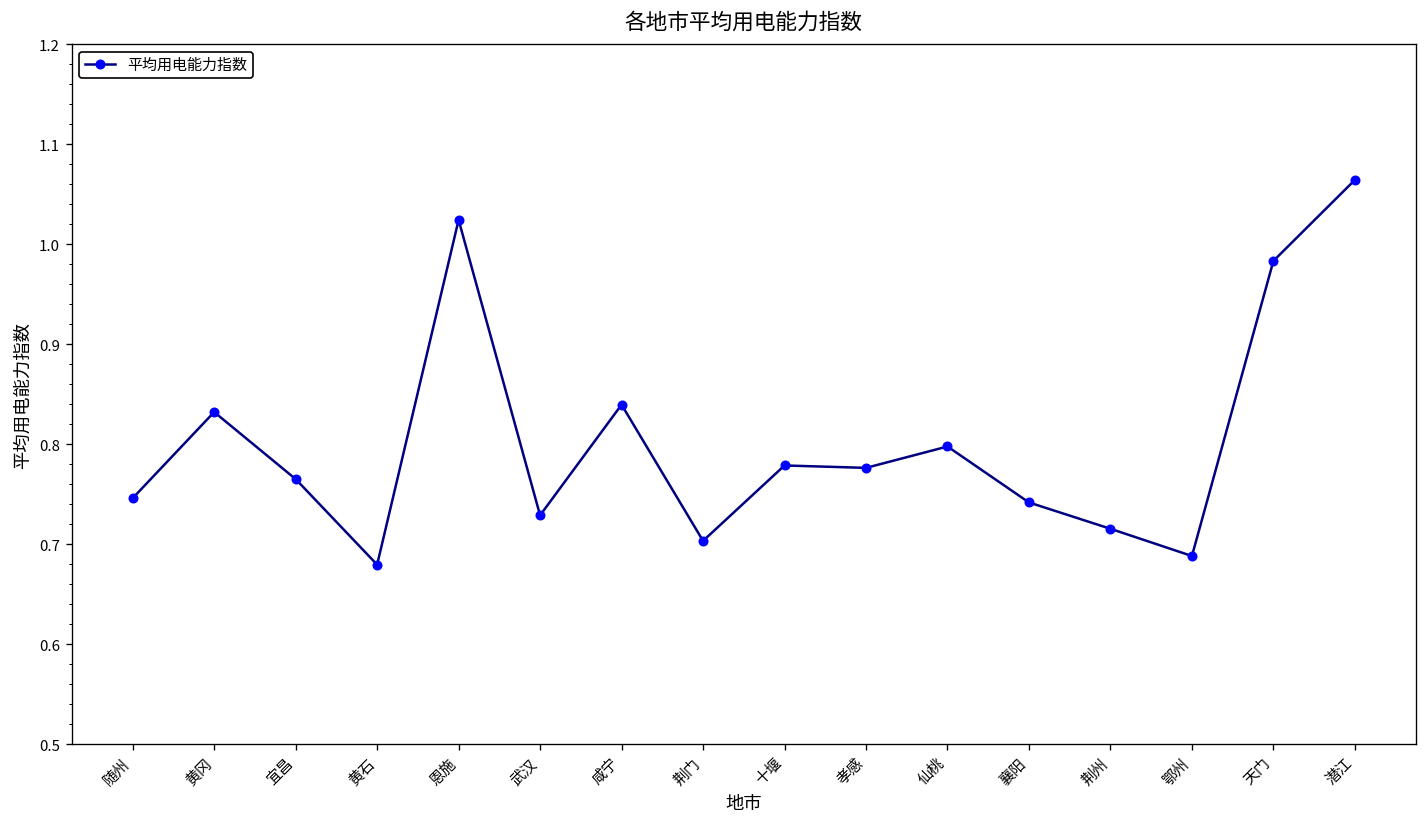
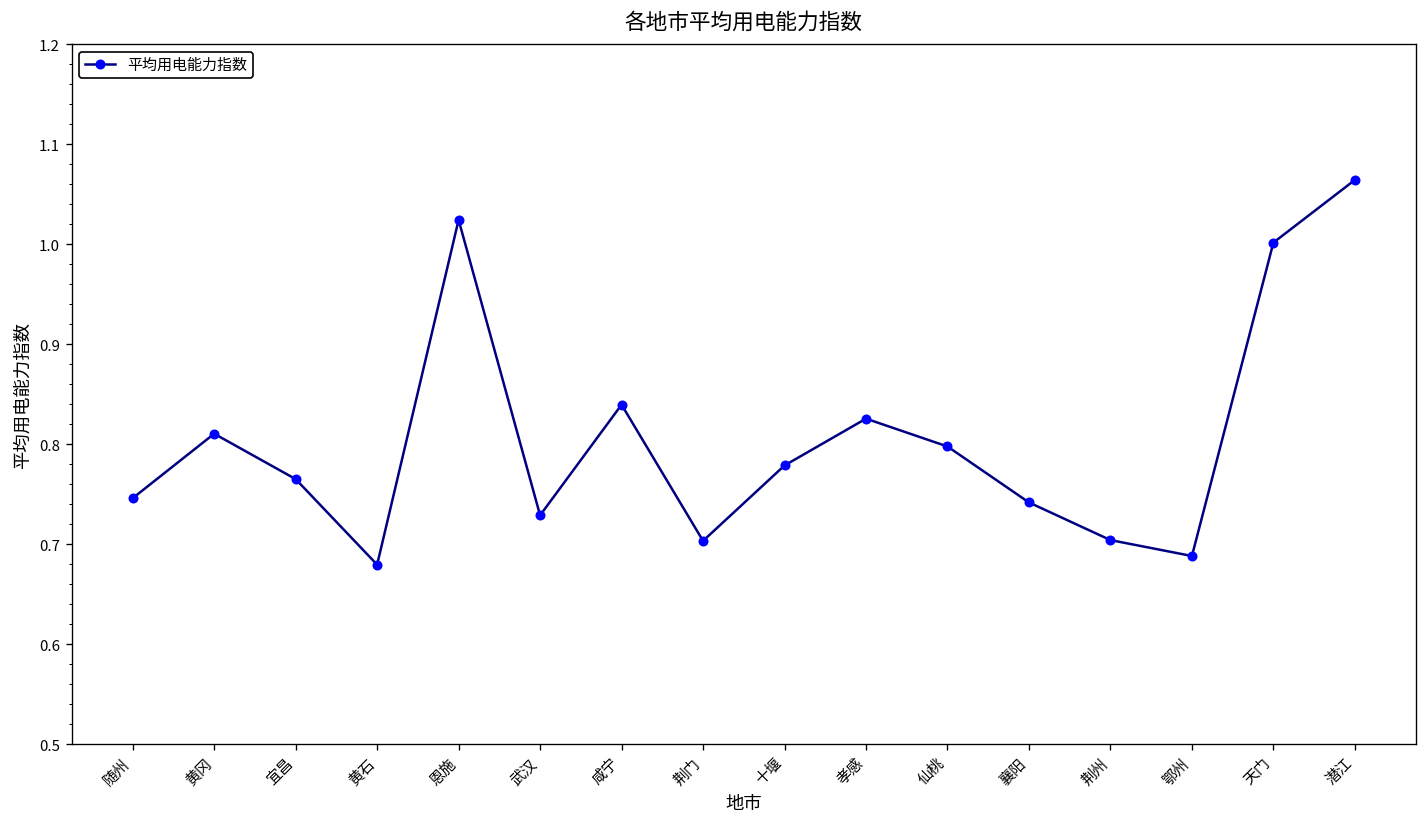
  {
    "随州": 0.75,
-   "黄冈": 0.83,
+   "黄冈": 0.81,
    "宜昌": 0.77,
    "黄石": 0.68,
    "恩施": 1.02,
    "武汉": 0.73,
    "咸宁": 0.84,
    "荆门": 0.70,
    "十堰": 0.78,
-   "孝感": 0.78,
+   "孝感": 0.83,
    "仙桃": 0.80,
    "襄阳": 0.74,
-   "荆州": 0.72,
+   "荆州": 0.70,
    "鄂州": 0.69,
-   "天门": 0.98,
+   "天门": 1.00,
    "潜江": 1.06
  }
